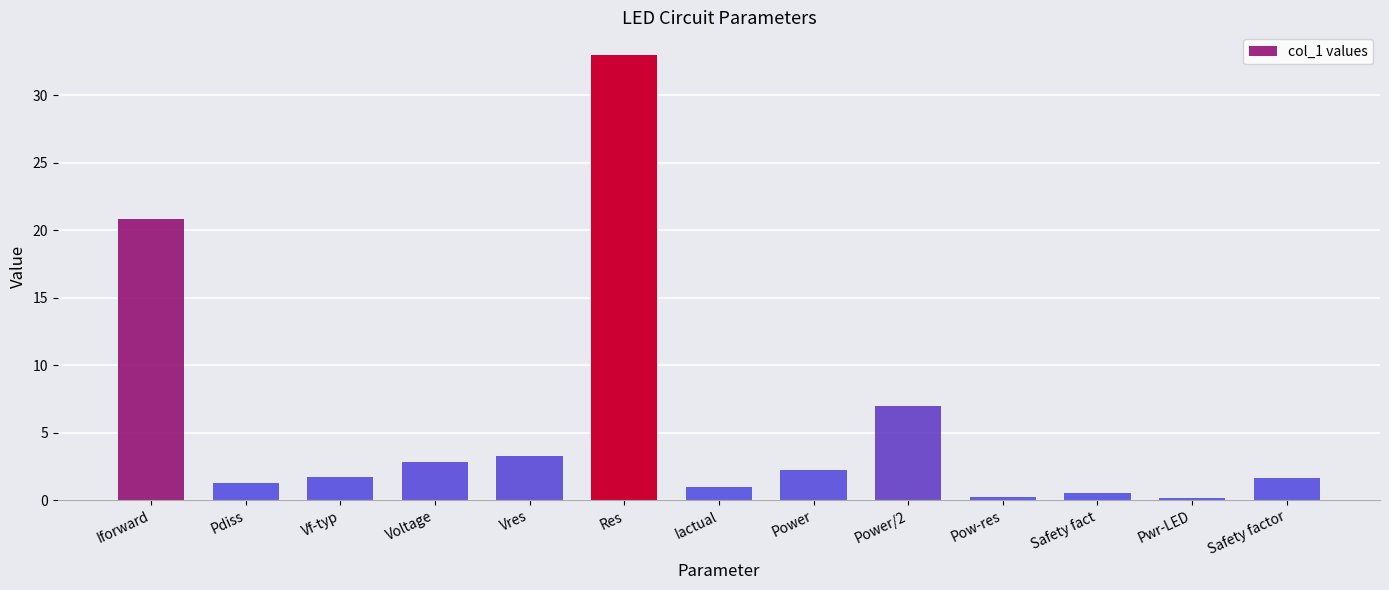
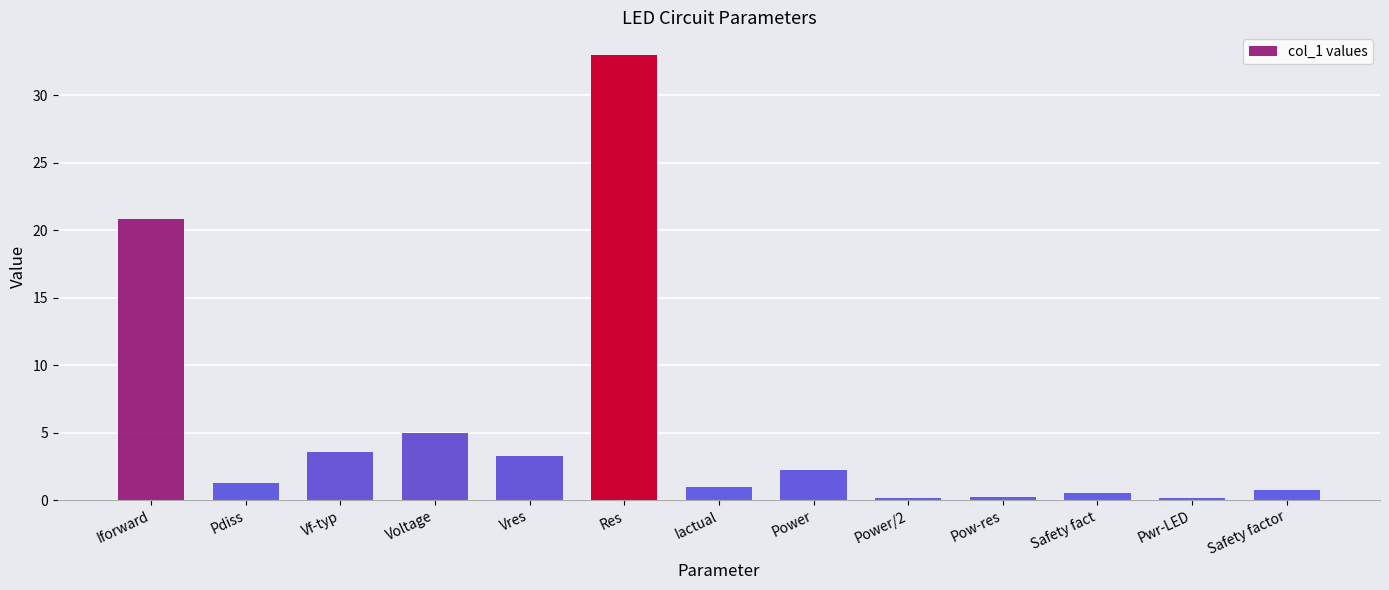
  {
    "Iforward": 20.8,
    "Pdiss": 1.3,
-   "Vf-typ": 1.7,
-   "Voltage": 2.8,
+   "Vf-typ": 3.6,
+   "Voltage": 5.0,
    "Vres": 3.3,
    "Res": 33.0,
    "Iactual": 1.0,
    "Power": 2.2,
-   "Power/2": 7.0,
+   "Power/2": 0.1,
    "Pow-res": 0.3,
    "Safety fact": 0.5,
-   "Safety factor": 1.6
+   "Safety factor": 0.7
  }
